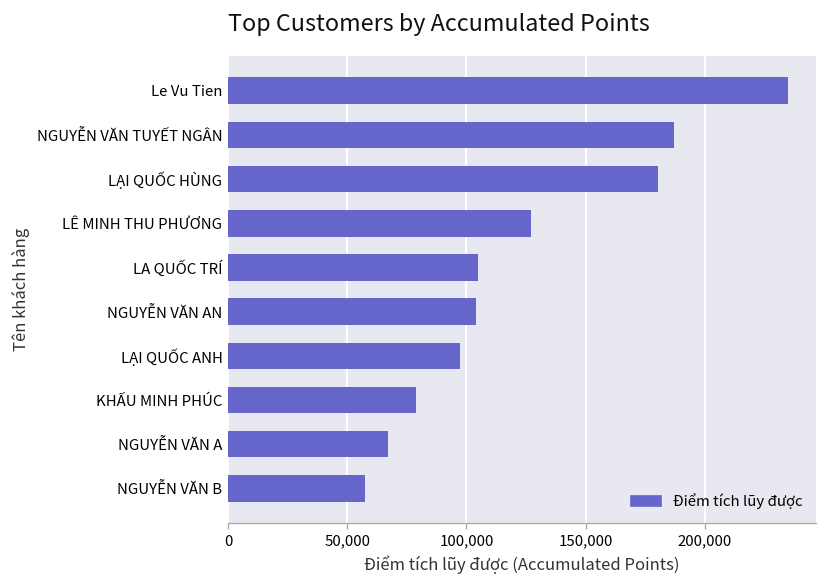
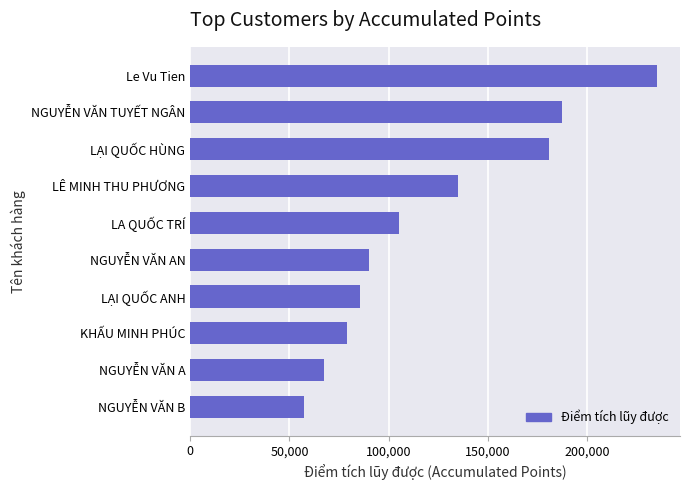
  {
    "Le Vu Tien": "235,000",
    "NGUYỄN VĂN TUYẾT NGÂN": "187,000",
    "LẠI QUỐC HÙNG": "181,000",
-   "LÊ MINH THU PHƯƠNG": "127,000",
+   "LÊ MINH THU PHƯƠNG": "135,000",
    "LA QUỐC TRÍ": "105,000",
-   "NGUYỄN VĂN AN": "104,000",
-   "LẠI QUỐC ANH": "97,000",
+   "NGUYỄN VĂN AN": "90,000",
+   "LẠI QUỐC ANH": "86,000",
    "KHẤU MINH PHÚC": "79,000",
    "NGUYỄN VĂN A": "67,000",
    "NGUYỄN VĂN B": "57,000"
  }
